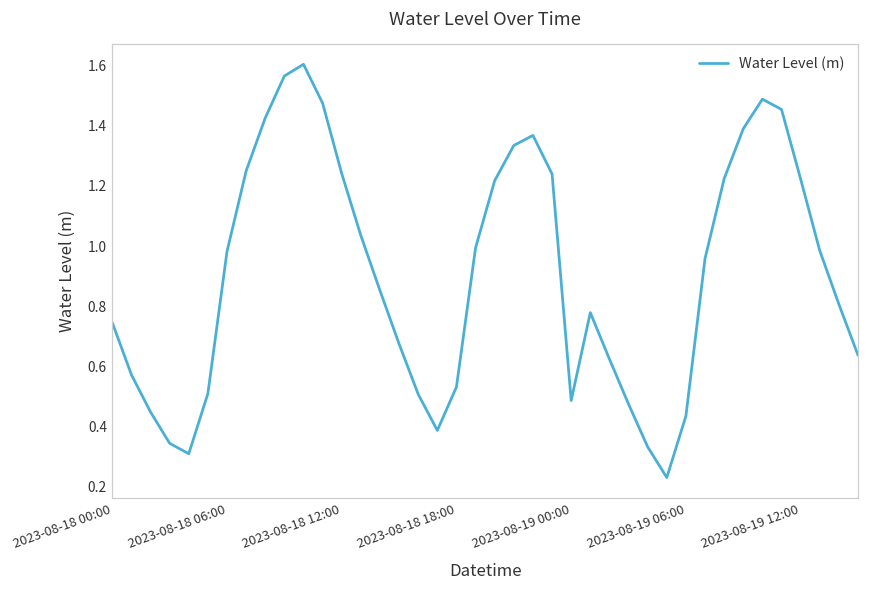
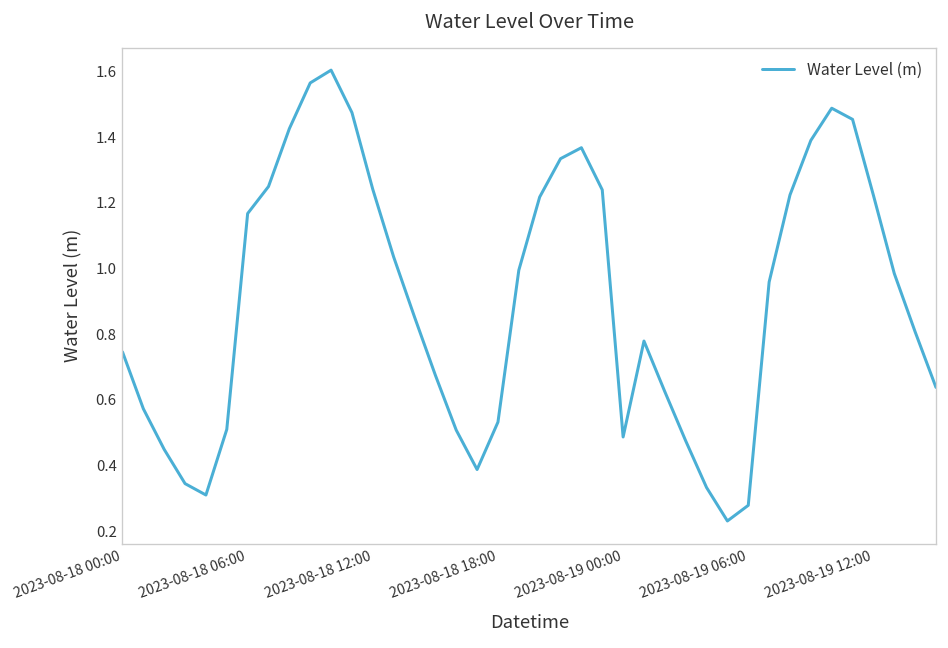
  {
    "2023-08-18 00:00": 0.75,
-   "2023-08-18 06:00": 0.98,
+   "2023-08-18 06:00": 1.17,
    "2023-08-18 12:00": 1.24,
    "2023-08-18 18:00": 0.53,
    "2023-08-19 00:00": 0.49,
-   "2023-08-19 06:00": 0.44,
+   "2023-08-19 06:00": 0.28,
    "2023-08-19 12:00": 1.22
  }
